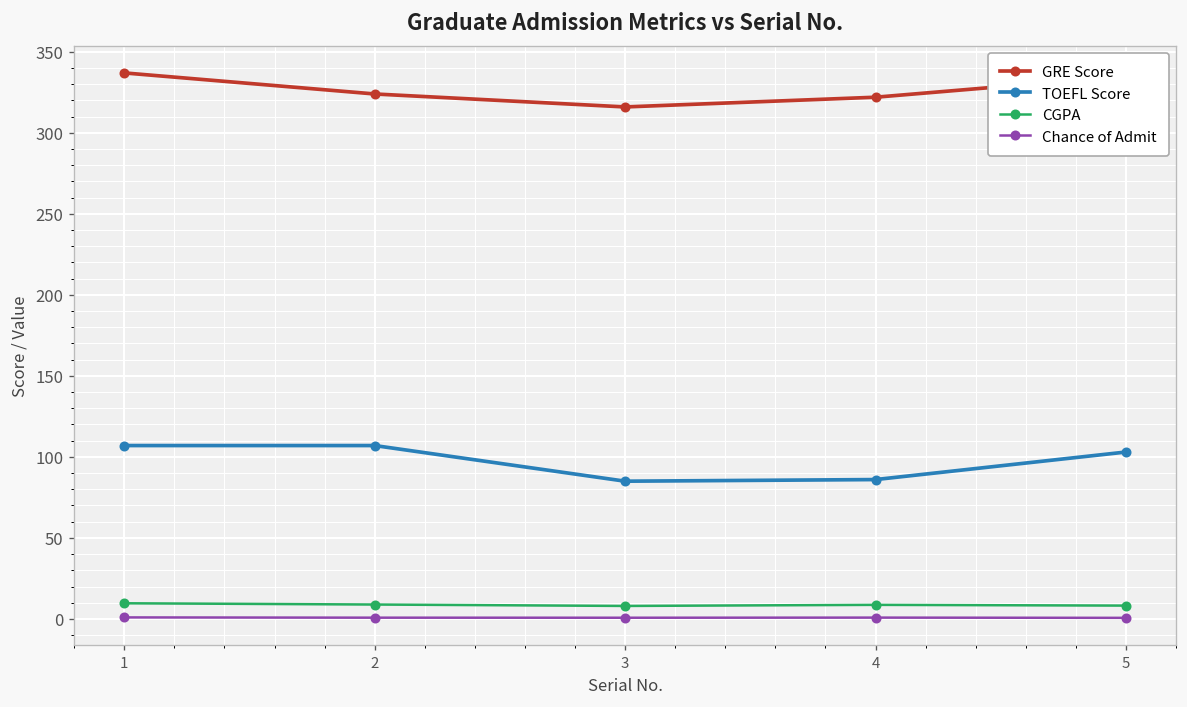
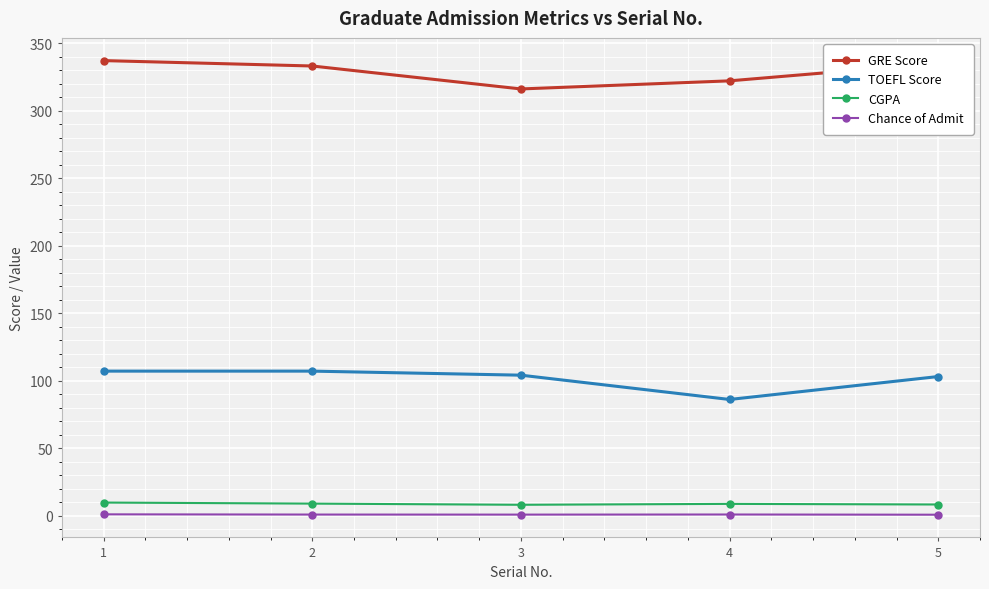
  {
    "GRE Score": {
      "1": 337,
-     "2": 324,
+     "2": 333,
      "3": 316,
      "4": 322
    },
    "TOEFL Score": {
      "1": 107,
      "2": 107,
-     "3": 85,
+     "3": 104,
      "4": 86,
      "5": 103
    },
    "CGPA": {
      "1": 10,
      "2": 9,
      "3": 8,
      "4": 9,
      "5": 8
    },
    "Chance of Admit": {
      "1": 1,
      "2": 1,
      "3": 1,
      "4": 1,
      "5": 1
    }
  }
